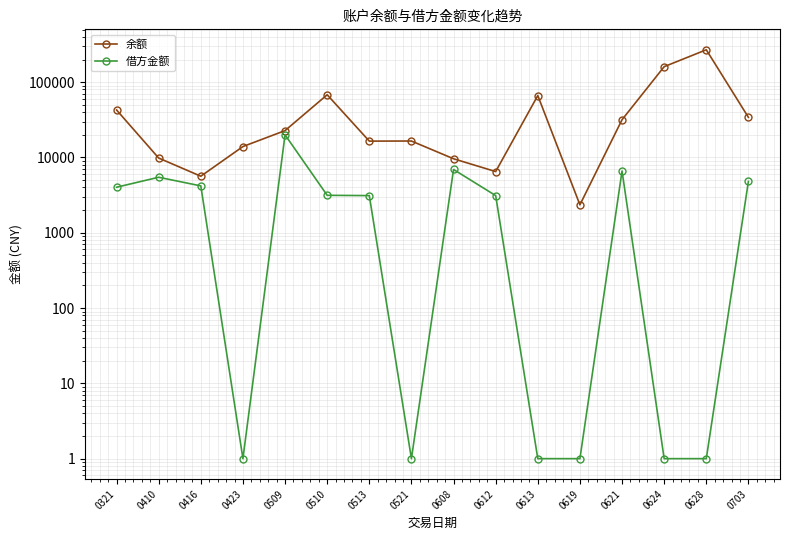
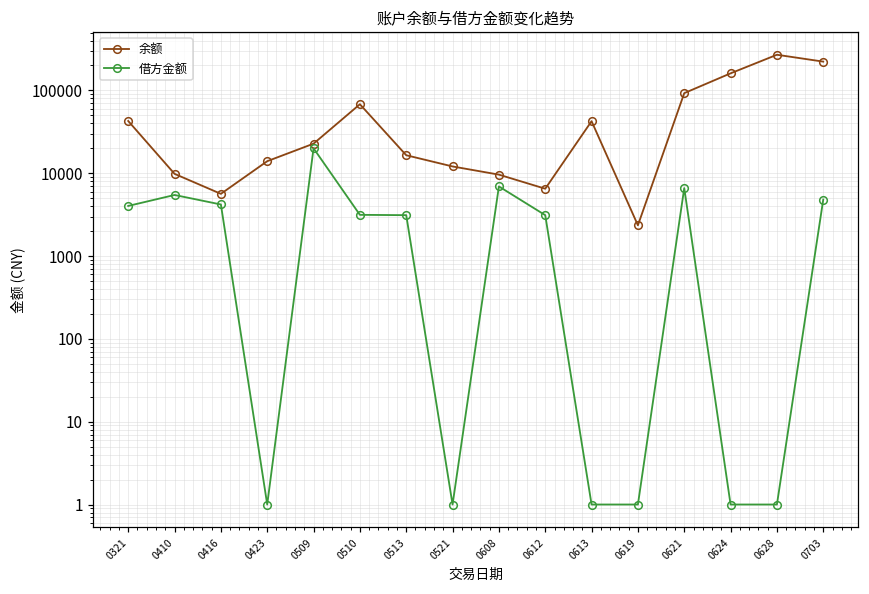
  {
    "余额": {
      "0321": 40000,
      "0410": 10000,
      "0416": 6000,
      "0423": 14000,
      "0509": 23000,
      "0510": 70000,
      "0513": 16000,
-     "0521": 17000,
+     "0521": 12000,
      "0608": 10000,
      "0612": 7000,
-     "0613": 70000,
+     "0613": 40000,
      "0619": 2400,
-     "0621": 32000,
+     "0621": 90000,
      "0624": 160000,
      "0628": 270000,
-     "0703": 30000
+     "0703": 220000
    },
    "借方金额": {
      "0321": 4000,
      "0410": 5000,
      "0416": 4000,
      "0423": 1,
      "0509": 20000,
      "0510": 3100,
      "0513": 3100,
      "0521": 1,
      "0608": 7000,
      "0612": 3100,
      "0613": 1,
      "0619": 1,
      "0621": 7000,
      "0624": 1,
      "0628": 1,
      "0703": 5000
    }
  }
